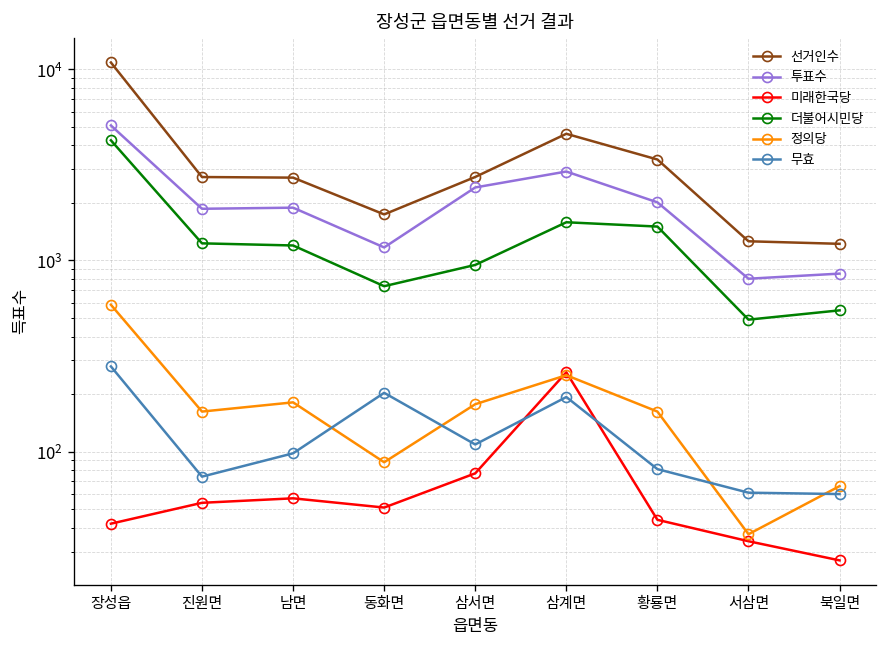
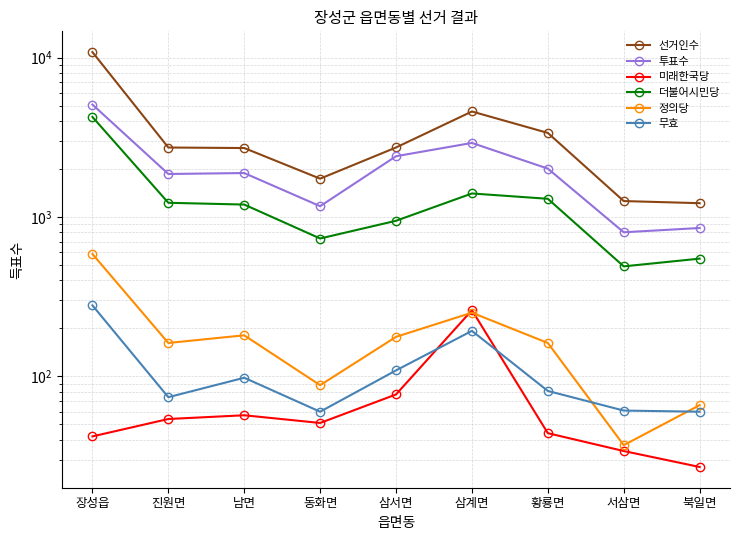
  {
    "선거인수": {
      "장성읍": 11000,
      "진원면": 2700,
      "남면": 2700,
      "동화면": 1700,
      "삼서면": 2700,
      "삼계면": 4600,
      "황룡면": 3400,
      "서삼면": 1300,
      "북일면": 1200
    },
    "투표수": {
      "장성읍": 5100,
      "진원면": 1900,
      "남면": 1900,
      "동화면": 1200,
      "삼서면": 2400,
      "삼계면": 2900,
      "황룡면": 2000,
      "서삼면": 800,
      "북일면": 900
    },
    "미래한국당": {
      "장성읍": 42,
      "진원면": 54,
      "남면": 57,
      "동화면": 51,
      "삼서면": 80,
      "황룡면": 44,
      "서삼면": 34,
      "북일면": 27
    },
    "더불어시민당": {
      "장성읍": 4200,
      "진원면": 1200,
      "남면": 1200,
      "동화면": 700,
      "삼서면": 900,
-     "삼계면": 1600,
-     "황룡면": 1500,
+     "삼계면": 1400,
+     "황룡면": 1300,
      "서삼면": 490,
      "북일면": 550
    },
    "정의당": {
      "장성읍": 590,
      "진원면": 160,
      "남면": 180,
      "동화면": 90,
      "삼서면": 180,
      "황룡면": 160,
      "서삼면": 37,
      "북일면": 66
    },
    "무효": {
      "장성읍": 280,
      "진원면": 70,
      "남면": 100,
-     "동화면": 200,
+     "동화면": 60,
      "삼서면": 110,
      "삼계면": 190,
      "황룡면": 80,
      "서삼면": 61,
      "북일면": 60
    }
  }
